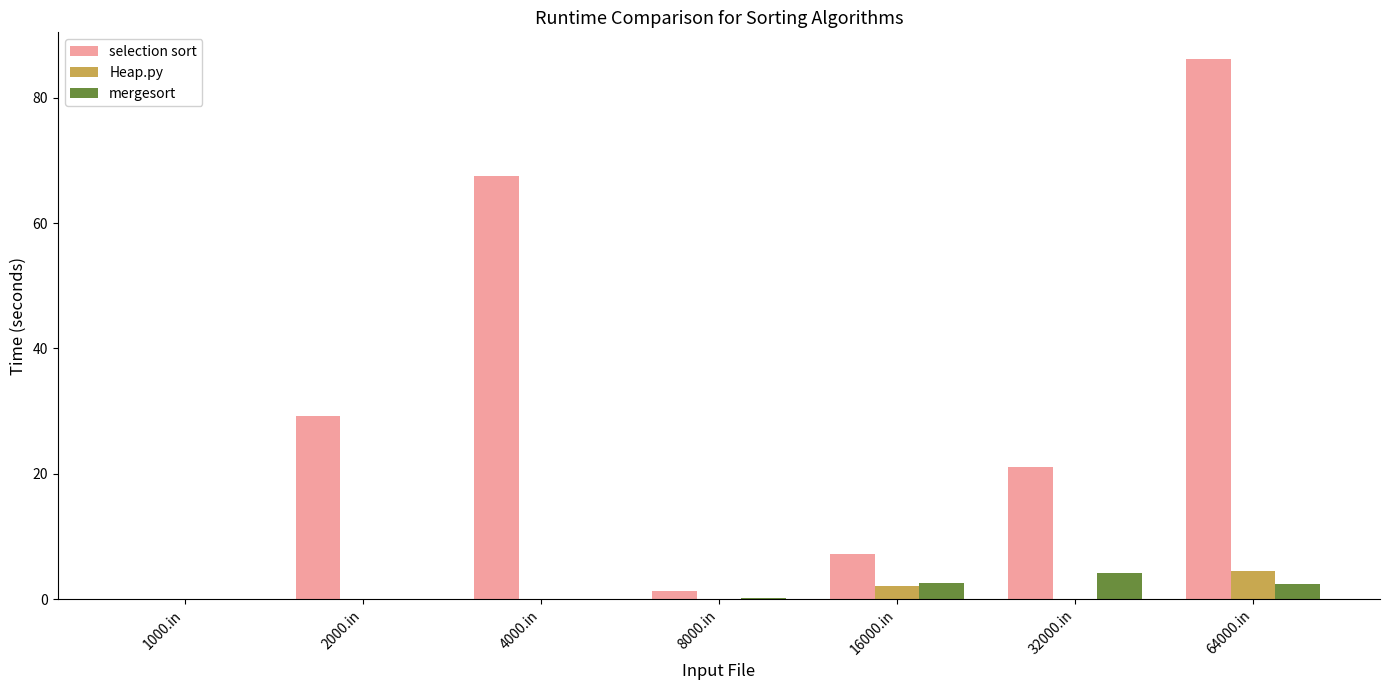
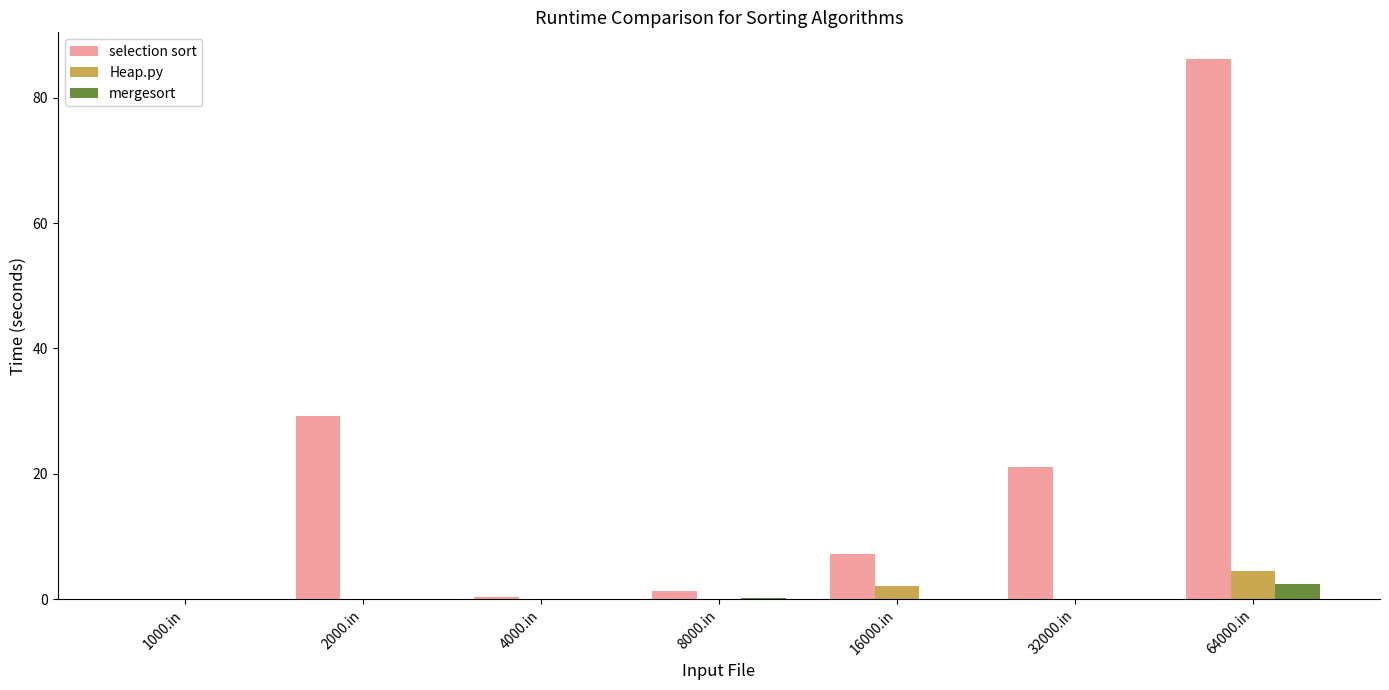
  {
    "selection sort": {
      "2000.in": 29,
-     "4000.in": 68,
+     "4000.in": 0,
      "8000.in": 1,
      "16000.in": 7,
      "32000.in": 21,
      "64000.in": 86
    },
    "Heap.py": {
      "1000.in": 0,
      "2000.in": 0,
      "4000.in": 0,
      "16000.in": 2,
      "64000.in": 5
    },
    "mergesort": {
      "1000.in": 0,
      "2000.in": 0,
-     "16000.in": 3,
-     "32000.in": 4,
+     "16000.in": 0,
+     "32000.in": 0,
      "64000.in": 2
    }
  }
